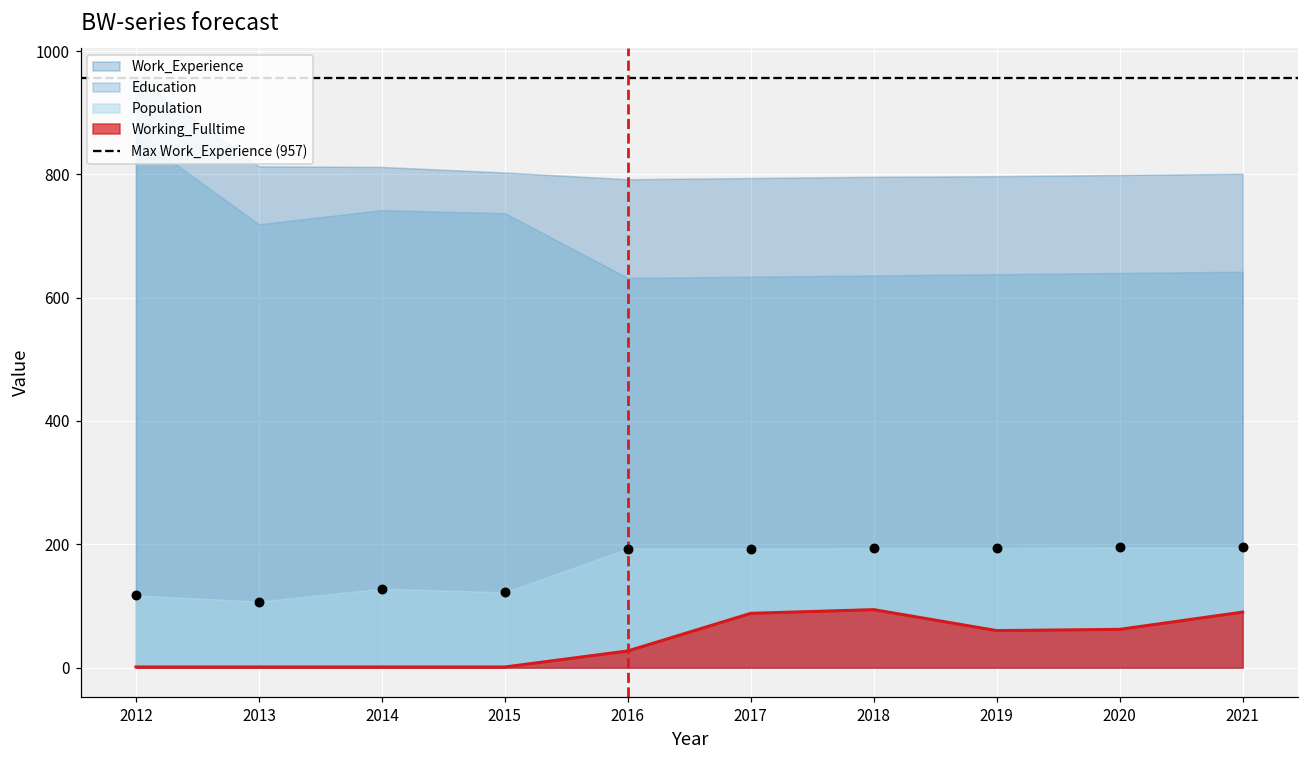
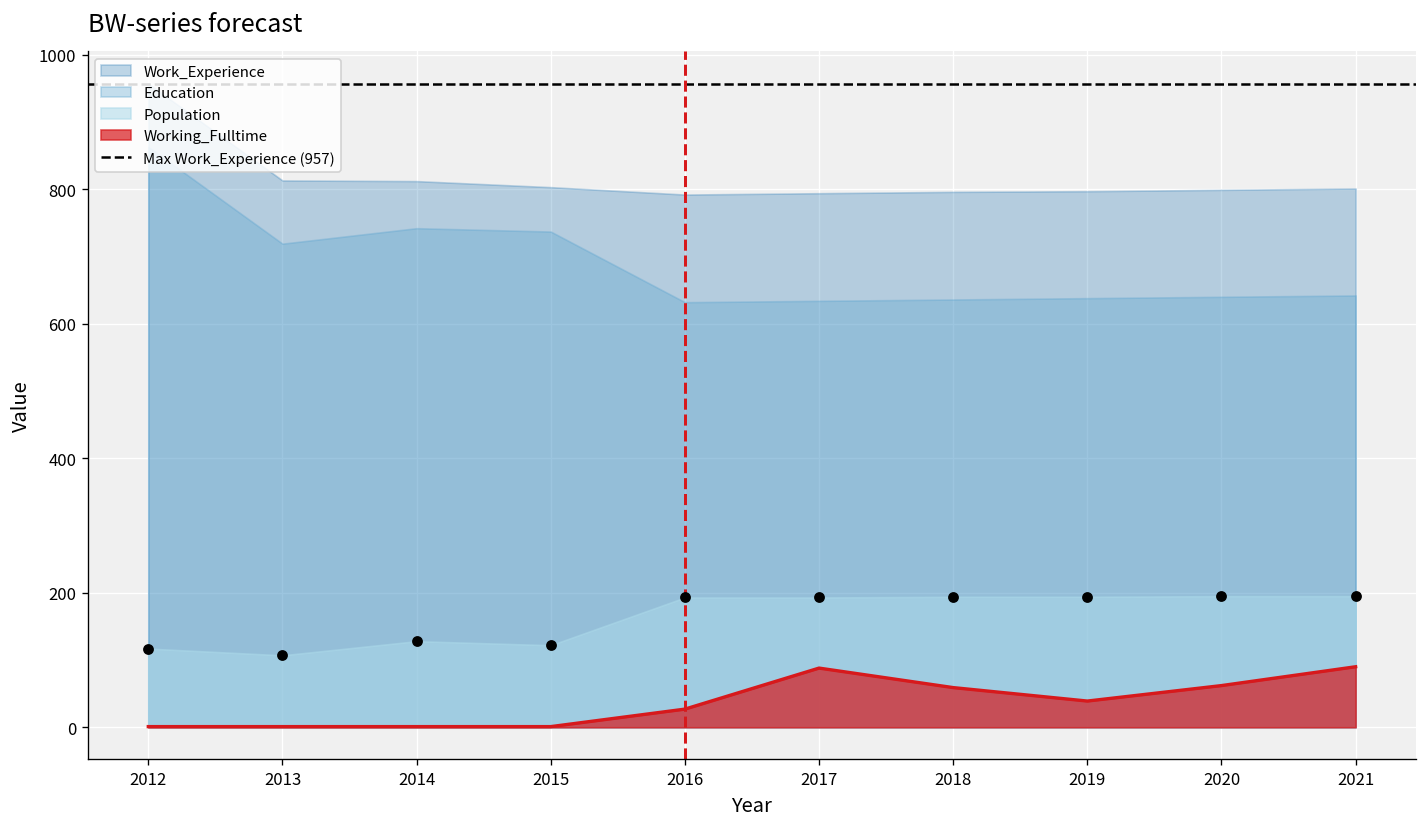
  {
    "Working_Fulltime": {
      "2012": 0,
      "2013": 0,
      "2014": 0,
      "2015": 0,
      "2016": 30,
      "2017": 90,
-     "2018": 90,
-     "2019": 60,
+     "2018": 60,
+     "2019": 40,
      "2020": 60,
      "2021": 90
    }
  }
